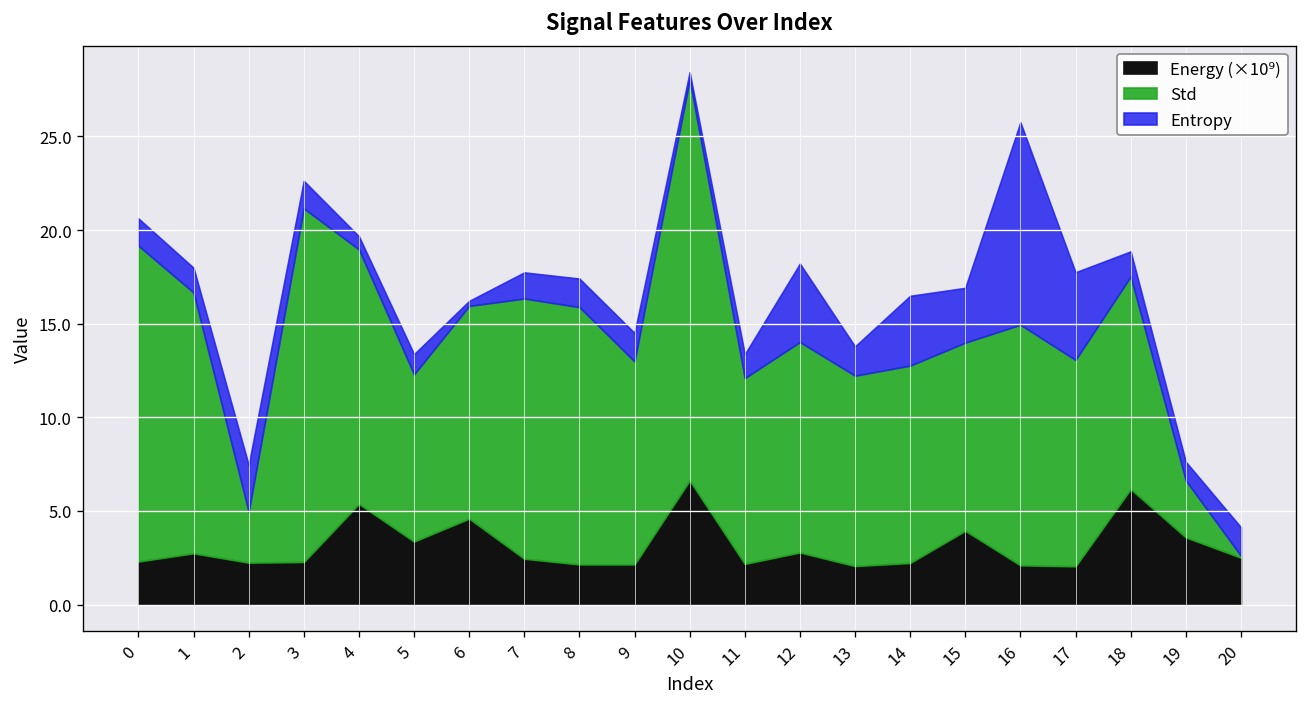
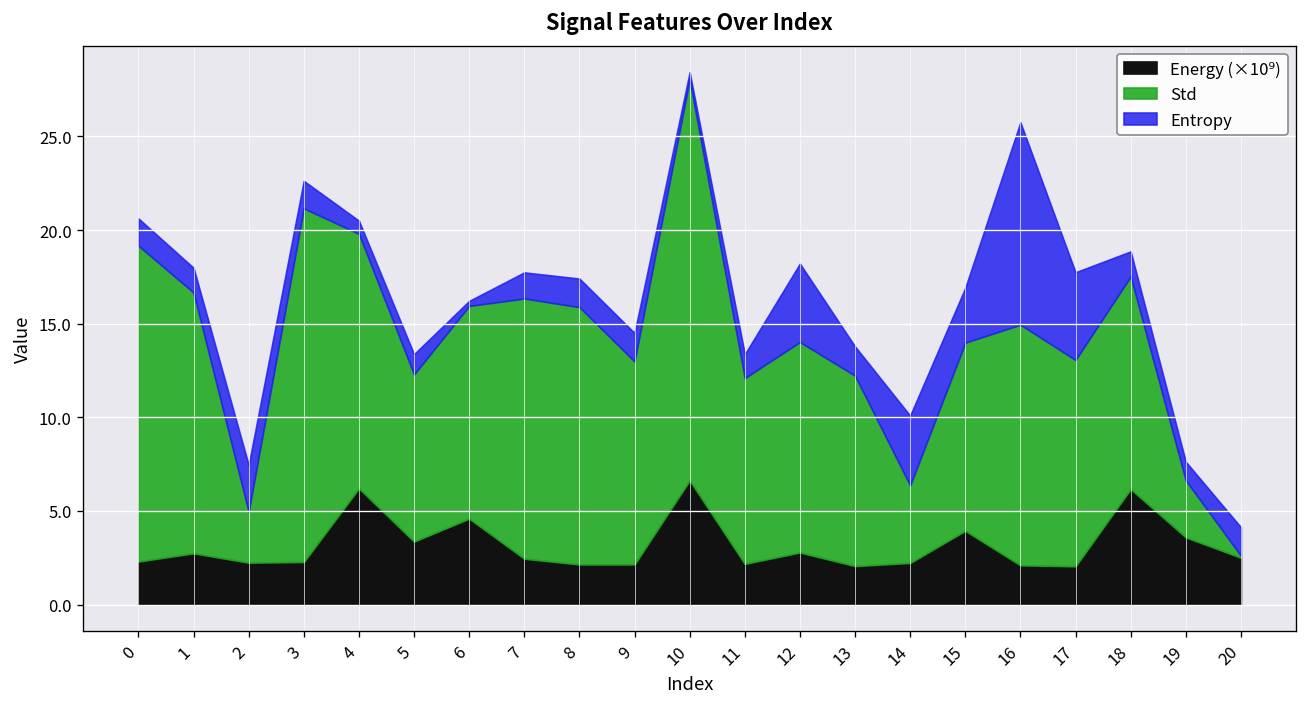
  {
    "Energy (×10⁹)": {
      "0": 2.3,
      "1": 2.7,
      "2": 2.2,
      "3": 2.3,
-     "4": 5.4,
+     "4": 6.2,
      "5": 3.4,
      "6": 4.6,
      "7": 2.5,
      "8": 2.1,
      "9": 2.1,
      "10": 6.6,
      "11": 2.2,
      "12": 2.8,
      "13": 2.1,
      "14": 2.2,
      "15": 3.9,
      "16": 2.1,
      "17": 2.0,
      "18": 6.2,
      "19": 3.6
    },
    "Std": {
      "0": 16.9,
      "1": 13.9,
      "2": 2.7,
      "3": 18.9,
      "4": 13.6,
      "5": 8.9,
      "6": 11.4,
      "7": 13.9,
      "8": 13.7,
      "9": 10.8,
      "10": 21.4,
      "11": 9.9,
      "12": 11.2,
      "13": 10.2,
-     "14": 10.5,
+     "14": 4.1,
      "15": 10.0,
      "16": 12.8,
      "17": 11.0,
      "18": 11.3,
      "19": 3.0
    },
    "Entropy": {
      "0": 1.5,
      "1": 1.3,
      "2": 2.5,
      "3": 1.5,
      "4": 0.7,
      "5": 1.1,
      "6": 0.3,
      "7": 1.4,
      "8": 1.5,
      "9": 1.5,
      "10": 0.4,
      "11": 1.3,
      "12": 4.2,
      "13": 1.6,
      "14": 3.7,
      "15": 2.9,
      "16": 10.8,
      "17": 4.7,
      "18": 1.3,
      "19": 1.0,
      "20": 1.5
    }
  }
